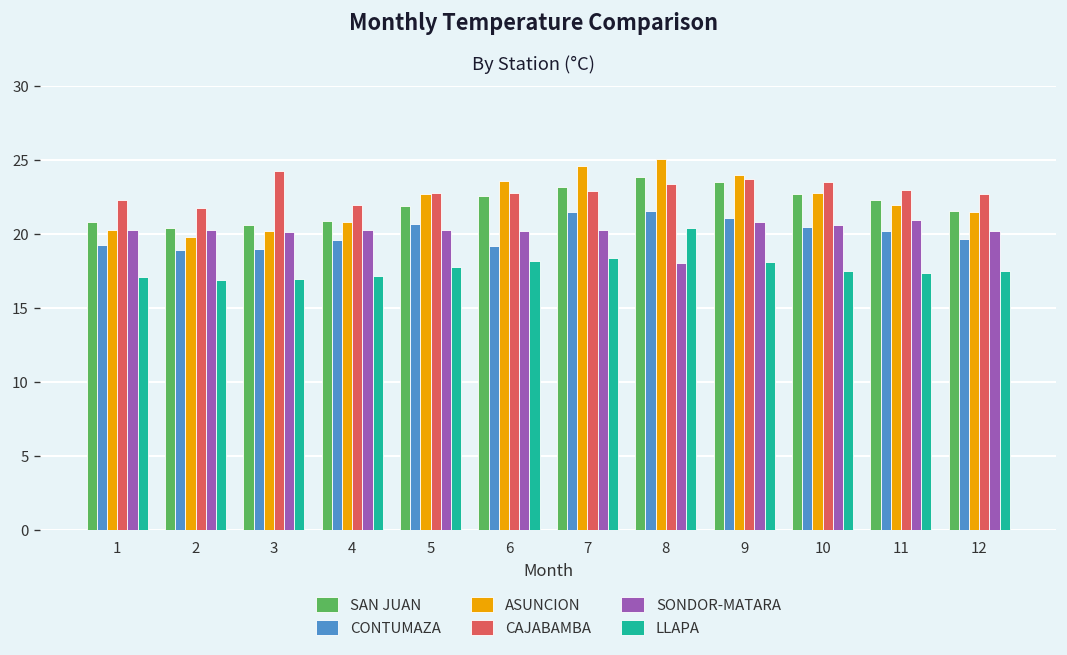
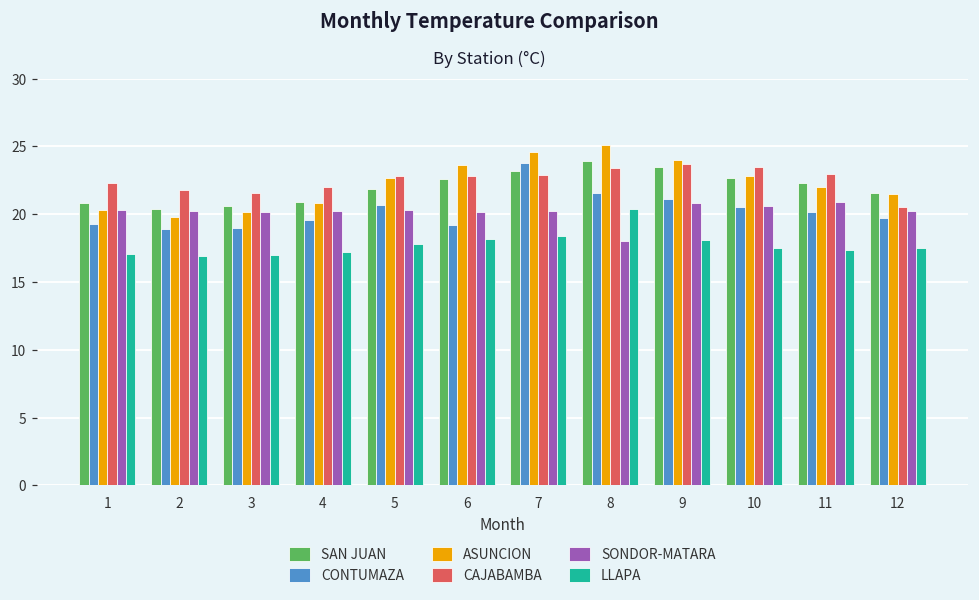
  {
    "SAN JUAN": {
      "1": 20.8,
      "2": 20.4,
      "3": 20.6,
      "4": 20.9,
      "5": 21.9,
      "6": 22.6,
      "7": 23.2,
      "8": 23.9,
      "9": 23.5,
      "10": 22.7,
      "11": 22.3,
      "12": 21.6
    },
    "CONTUMAZA": {
      "1": 19.3,
      "2": 18.9,
      "3": 19.0,
      "4": 19.6,
      "5": 20.7,
      "6": 19.2,
-     "7": 21.5,
+     "7": 23.8,
      "8": 21.6,
      "9": 21.1,
      "10": 20.5,
      "11": 20.2,
      "12": 19.7
    },
    "ASUNCION": {
      "1": 20.3,
      "2": 19.8,
      "3": 20.2,
      "4": 20.8,
      "5": 22.7,
      "6": 23.6,
      "7": 24.6,
      "8": 25.1,
      "9": 24.0,
      "10": 22.8,
      "11": 22.0,
      "12": 21.5
    },
    "CAJABAMBA": {
      "1": 22.3,
      "2": 21.8,
-     "3": 24.3,
+     "3": 21.6,
      "4": 22.0,
      "5": 22.8,
      "6": 22.8,
      "7": 22.9,
      "8": 23.4,
      "9": 23.7,
      "10": 23.5,
      "11": 23.0,
-     "12": 22.7
+     "12": 20.5
    },
    "SONDOR-MATARA": {
      "1": 20.3,
      "2": 20.3,
      "3": 20.1,
      "4": 20.3,
      "5": 20.3,
      "6": 20.2,
      "7": 20.3,
      "8": 18.1,
      "9": 20.8,
      "10": 20.6,
      "11": 20.9,
      "12": 20.2
    },
    "LLAPA": {
      "1": 17.1,
      "2": 16.9,
      "3": 17.0,
      "4": 17.2,
      "5": 17.8,
      "6": 18.2,
      "7": 18.4,
      "8": 20.4,
      "9": 18.1,
      "10": 17.5,
      "11": 17.4,
      "12": 17.5
    }
  }
